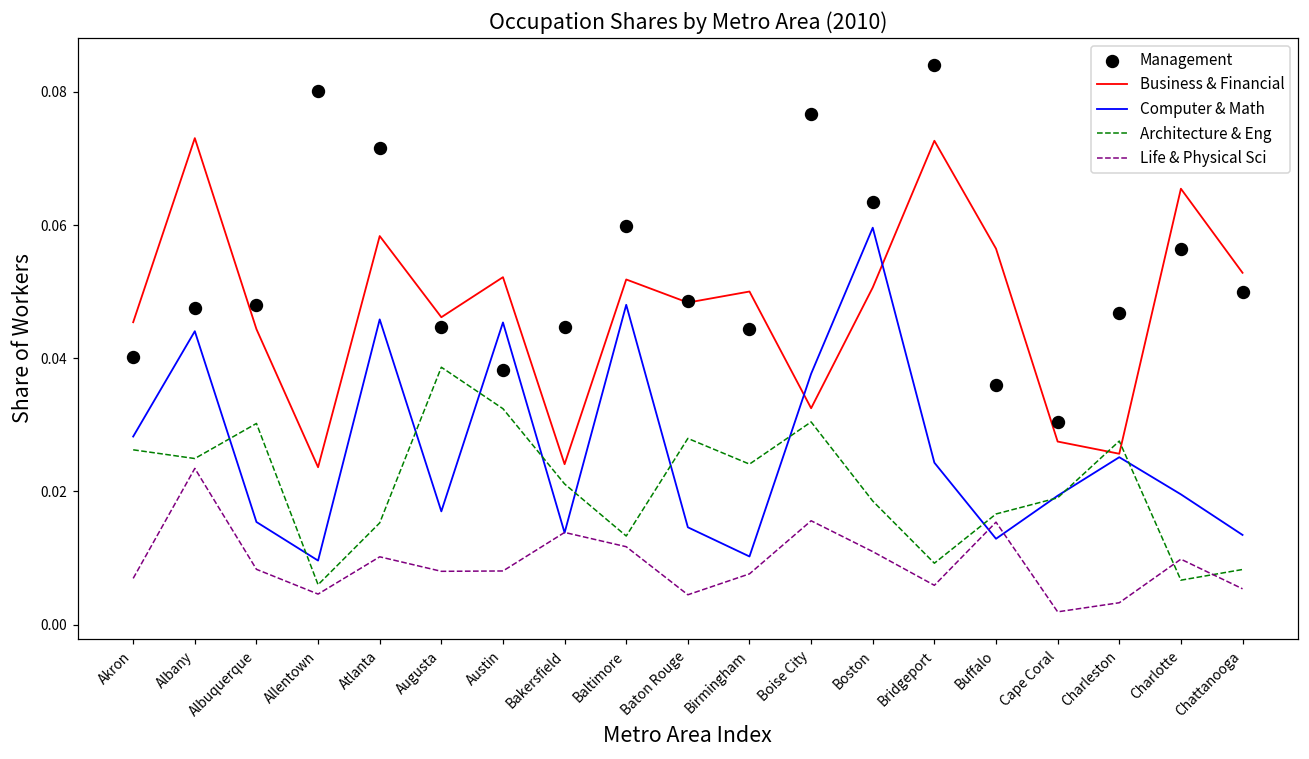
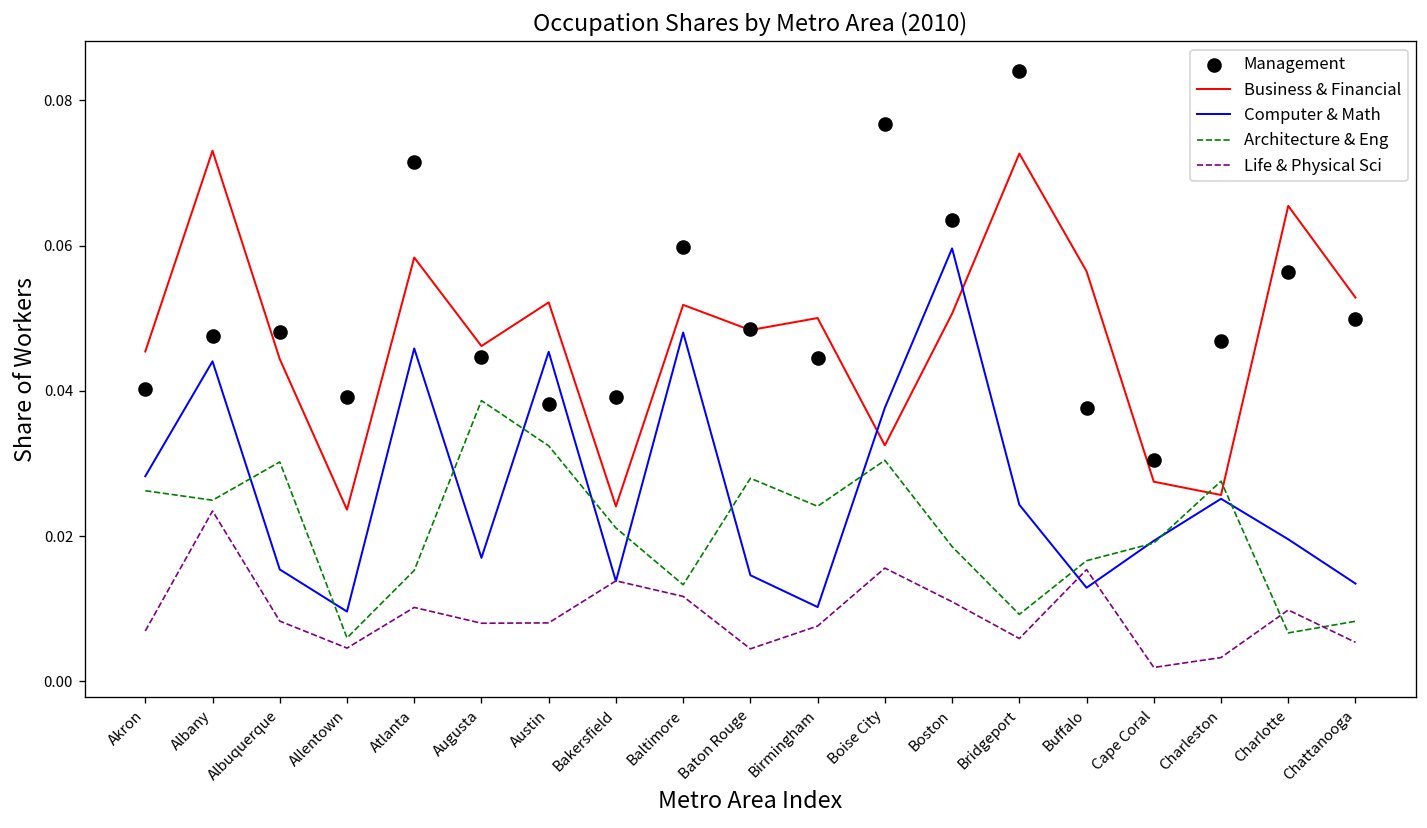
  {
    "Business & Financial": {
      "Akron": 0.045,
      "Albany": 0.073,
      "Albuquerque": 0.044,
      "Allentown": 0.024,
      "Atlanta": 0.058,
      "Augusta": 0.046,
      "Austin": 0.052,
      "Bakersfield": 0.024,
      "Baltimore": 0.052,
      "Birmingham": 0.050,
      "Boise City": 0.032,
      "Boston": 0.051,
      "Bridgeport": 0.073,
      "Buffalo": 0.056,
      "Cape Coral": 0.027,
      "Charleston": 0.026,
      "Charlotte": 0.065,
      "Chattanooga": 0.053
    },
    "Management": {
-     "Allentown": 0.080,
-     "Bakersfield": 0.045,
-     "Buffalo": 0.036
+     "Allentown": 0.039,
+     "Bakersfield": 0.039,
+     "Buffalo": 0.038
    },
    "Computer & Math": {
      "Akron": 0.028,
      "Albany": 0.044,
      "Albuquerque": 0.015,
      "Allentown": 0.010,
      "Atlanta": 0.046,
      "Augusta": 0.017,
      "Austin": 0.045,
      "Baltimore": 0.048,
      "Baton Rouge": 0.015,
      "Birmingham": 0.010,
      "Boise City": 0.038,
      "Boston": 0.060,
      "Bridgeport": 0.024,
      "Buffalo": 0.013,
      "Charleston": 0.025,
      "Charlotte": 0.020,
      "Chattanooga": 0.013
    },
    "Architecture & Eng": {
      "Akron": 0.026,
      "Albany": 0.025,
      "Albuquerque": 0.030,
      "Allentown": 0.006,
      "Atlanta": 0.015,
      "Augusta": 0.039,
      "Austin": 0.032,
      "Bakersfield": 0.021,
      "Baltimore": 0.013,
      "Baton Rouge": 0.028,
      "Birmingham": 0.024,
      "Boise City": 0.030,
      "Boston": 0.019,
      "Bridgeport": 0.009,
      "Buffalo": 0.017,
      "Charleston": 0.028,
      "Charlotte": 0.007,
      "Chattanooga": 0.008
    },
    "Life & Physical Sci": {
      "Akron": 0.007,
      "Albany": 0.023,
      "Albuquerque": 0.008,
      "Allentown": 0.005,
      "Atlanta": 0.010,
      "Augusta": 0.008,
      "Austin": 0.008,
      "Baltimore": 0.012,
      "Baton Rouge": 0.004,
      "Birmingham": 0.008,
      "Boise City": 0.016,
      "Boston": 0.011,
      "Bridgeport": 0.006,
      "Buffalo": 0.015,
      "Cape Coral": 0.002,
      "Charleston": 0.003,
      "Charlotte": 0.010,
      "Chattanooga": 0.005
    }
  }
